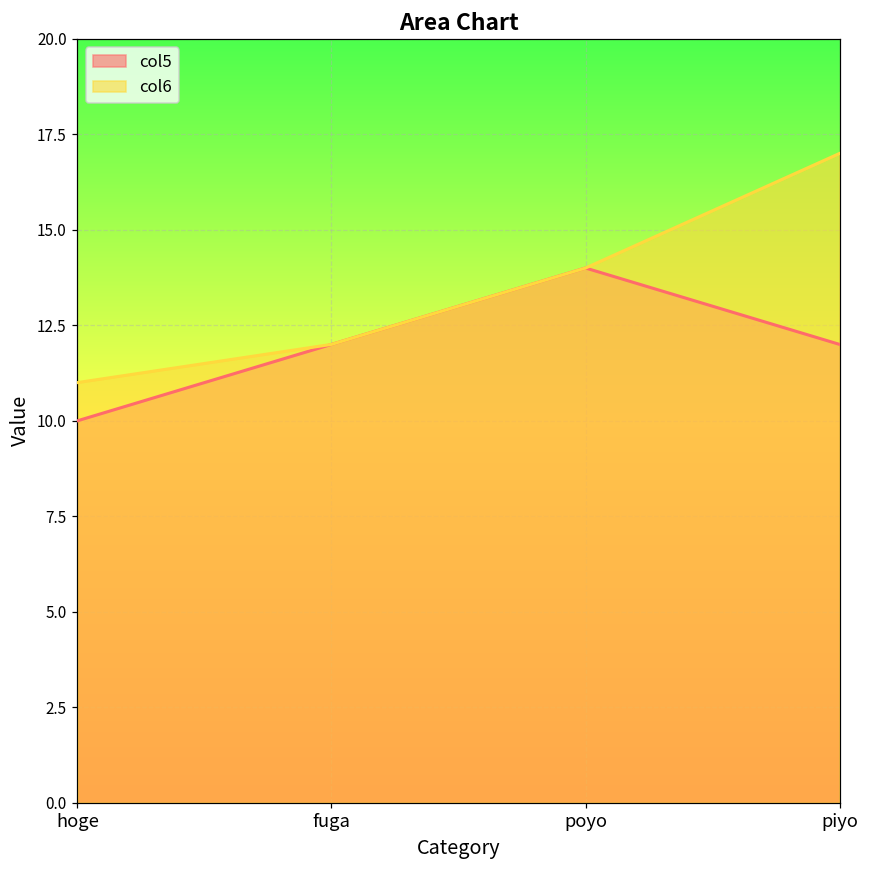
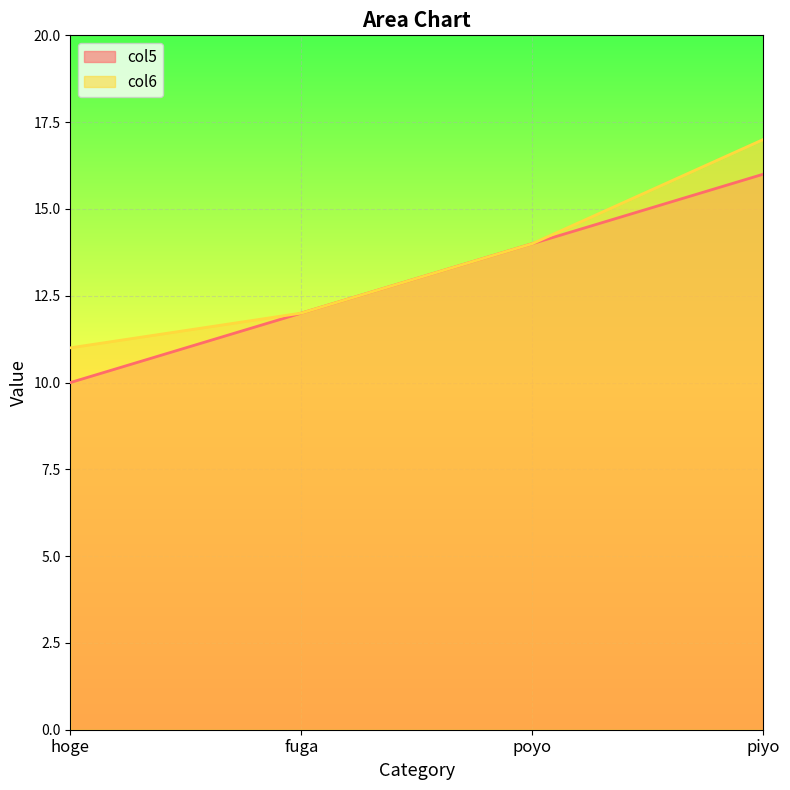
  {
    "col5": {
      "hoge": 10,
-     "piyo": 12
+     "piyo": 16
    },
    "col6": {
      "hoge": 11,
      "piyo": 17
    }
  }
